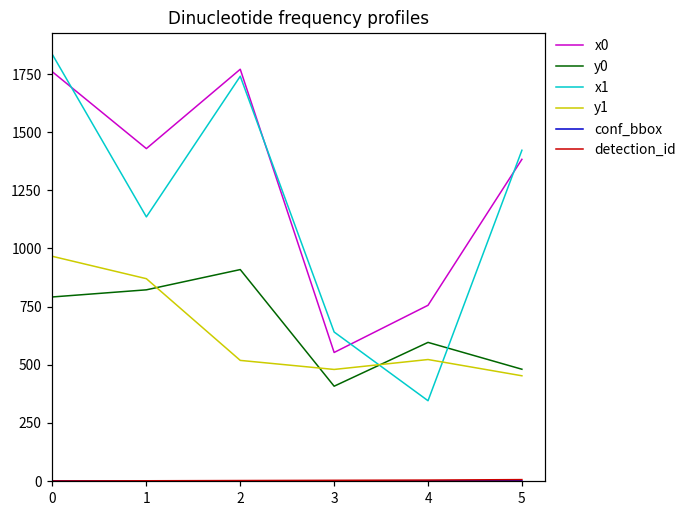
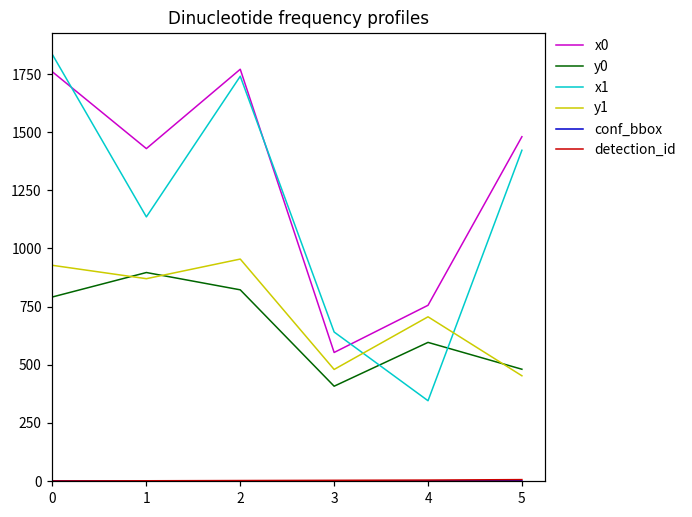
  {
    "x0": {
      "0": 1760,
      "1": 1430,
      "2": 1770,
      "3": 550,
      "4": 760,
-     "5": 1380
+     "5": 1480
    },
    "y0": {
      "0": 790,
-     "1": 820,
-     "2": 910,
+     "1": 900,
+     "2": 820,
      "3": 410,
      "4": 600,
      "5": 480
    },
    "x1": {
      "0": 1830,
      "1": 1140,
      "2": 1740,
      "3": 640,
      "4": 350,
      "5": 1420
    },
    "y1": {
-     "0": 970,
+     "0": 930,
      "1": 870,
-     "2": 520,
+     "2": 950,
      "3": 480,
-     "4": 520,
+     "4": 710,
      "5": 450
    }
  }
